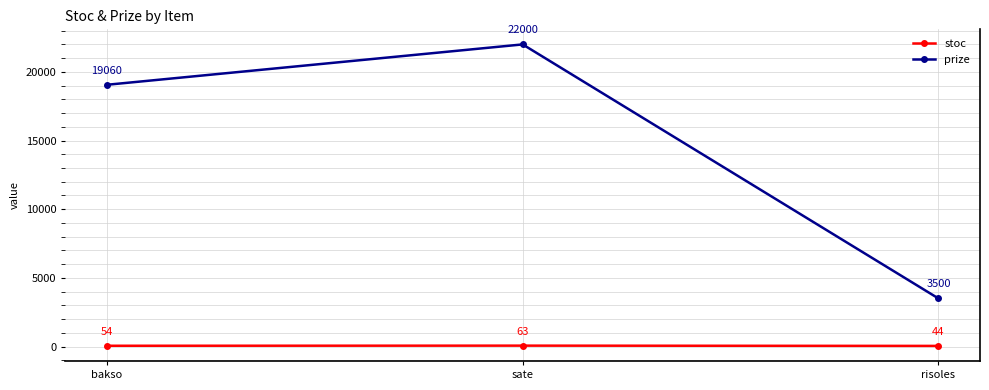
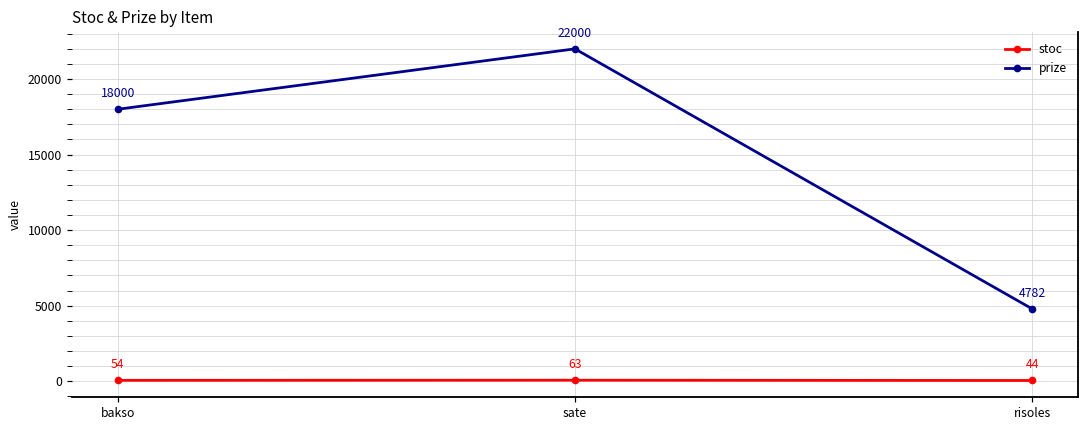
  {
    "stoc": {
      "bakso": 54,
      "sate": 63,
      "risoles": 44
    },
    "prize": {
-     "bakso": 19060,
+     "bakso": 18000,
      "sate": 22000,
-     "risoles": 3500
+     "risoles": 4782
    }
  }
